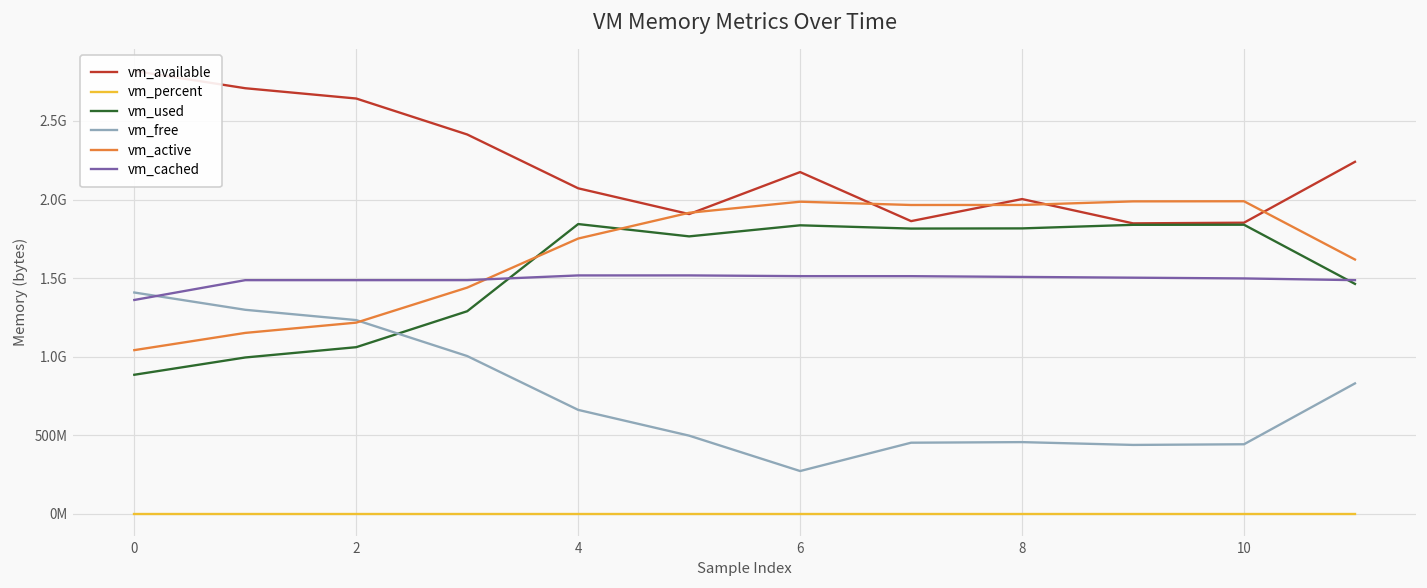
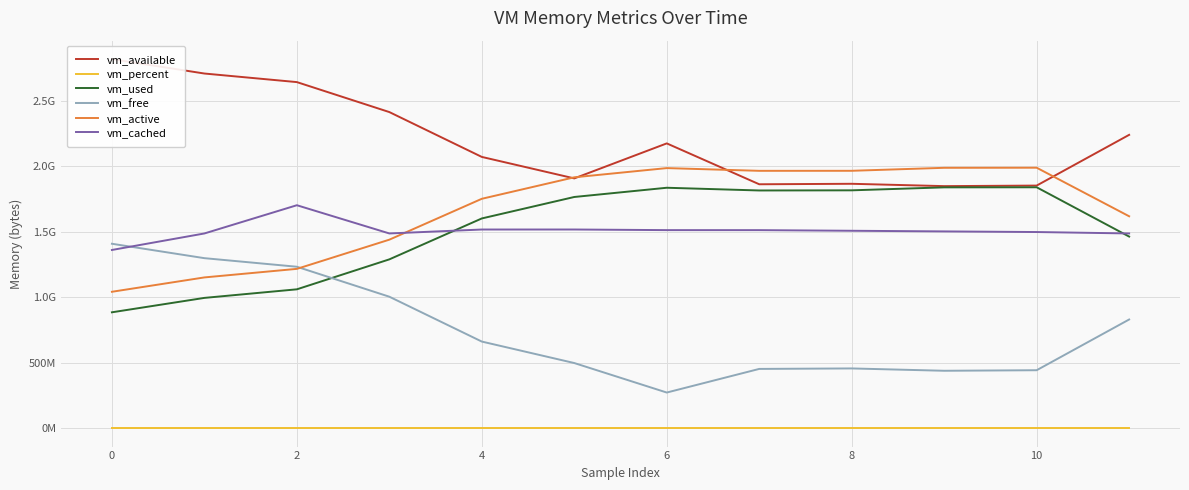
  {
    "vm_available": {
      "2": 2640000000,
      "4": 2070000000,
      "6": 2170000000,
-     "8": 2000000000
+     "8": 1870000000
    },
    "vm_percent": {
      "0": 0,
      "2": 0,
      "4": 0,
      "6": 0,
      "8": 0,
      "10": 0
    },
    "vm_used": {
      "0": 880000000,
      "2": 1060000000,
-     "4": 1840000000,
+     "4": 1600000000,
      "6": 1840000000,
      "8": 1820000000
    },
    "vm_free": {
      "0": 1410000000,
      "4": 660000000,
      "6": 270000000,
      "8": 460000000,
      "10": 440000000
    },
    "vm_active": {
      "0": 1040000000,
      "4": 1750000000,
      "6": 1990000000,
      "8": 1970000000,
      "10": 1990000000
    },
    "vm_cached": {
      "0": 1360000000,
-     "2": 1490000000,
+     "2": 1700000000,
      "4": 1520000000,
      "6": 1510000000,
      "8": 1510000000,
      "10": 1500000000
    }
  }
